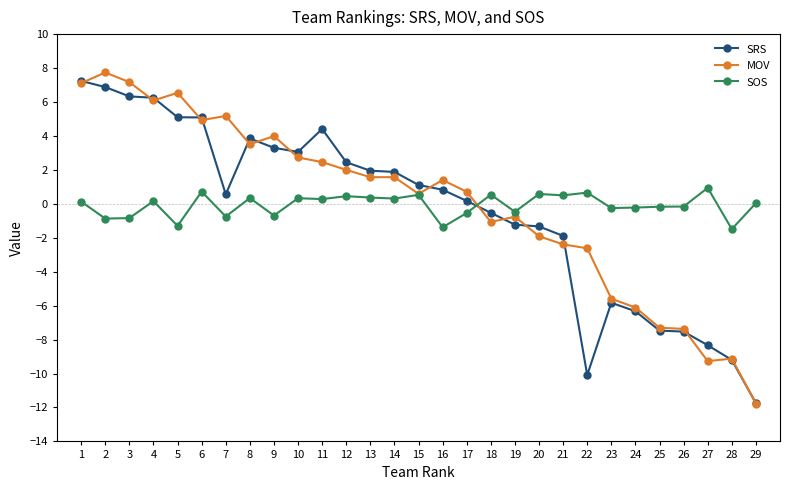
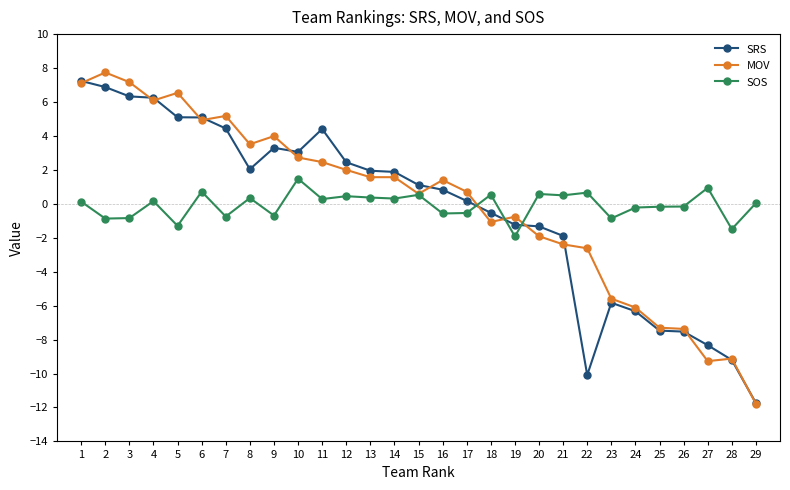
  {
    "SRS": {
      "2": 6.9,
      "3": 6.3,
      "4": 6.3,
      "5": 5.1,
      "6": 5.1,
-     "7": 0.6,
-     "8": 3.9,
+     "7": 4.4,
+     "8": 2.0,
      "9": 3.3,
      "10": 3.1,
      "11": 4.4,
      "12": 2.5,
      "13": 2.0,
      "14": 1.9,
      "15": 1.1,
      "16": 0.8,
      "17": 0.2,
      "18": -0.5,
      "19": -1.2,
      "20": -1.3,
      "21": -1.9,
      "22": -10.1,
      "23": -5.8,
      "24": -6.3,
      "25": -7.5,
      "26": -7.5,
      "27": -8.3
    },
    "MOV": {
      "2": 7.7,
      "3": 7.2,
      "4": 6.1,
      "5": 6.5,
      "6": 4.9,
      "7": 5.2,
      "8": 3.5,
      "9": 4.0,
      "10": 2.7,
      "11": 2.5,
      "12": 2.0,
      "13": 1.6,
      "14": 1.6,
      "16": 1.4,
      "17": 0.7,
      "18": -1.1,
      "19": -0.8,
      "20": -1.9,
      "21": -2.4,
      "22": -2.6,
      "23": -5.6,
      "24": -6.1,
      "25": -7.3,
      "26": -7.4,
      "27": -9.3
    },
    "SOS": {
      "1": 0.1,
      "2": -0.9,
      "3": -0.8,
      "4": 0.2,
      "5": -1.3,
      "6": 0.7,
      "7": -0.8,
      "8": 0.3,
      "9": -0.7,
-     "10": 0.3,
+     "10": 1.5,
      "11": 0.3,
      "12": 0.5,
      "13": 0.4,
      "14": 0.3,
-     "16": -1.4,
+     "16": -0.6,
      "17": -0.5,
      "18": 0.5,
-     "19": -0.5,
+     "19": -1.9,
      "20": 0.6,
      "21": 0.5,
      "22": 0.7,
-     "23": -0.3,
+     "23": -0.9,
      "24": -0.2,
      "25": -0.2,
      "26": -0.2,
      "27": 0.9,
      "28": -1.5,
      "29": 0.0
    }
  }
